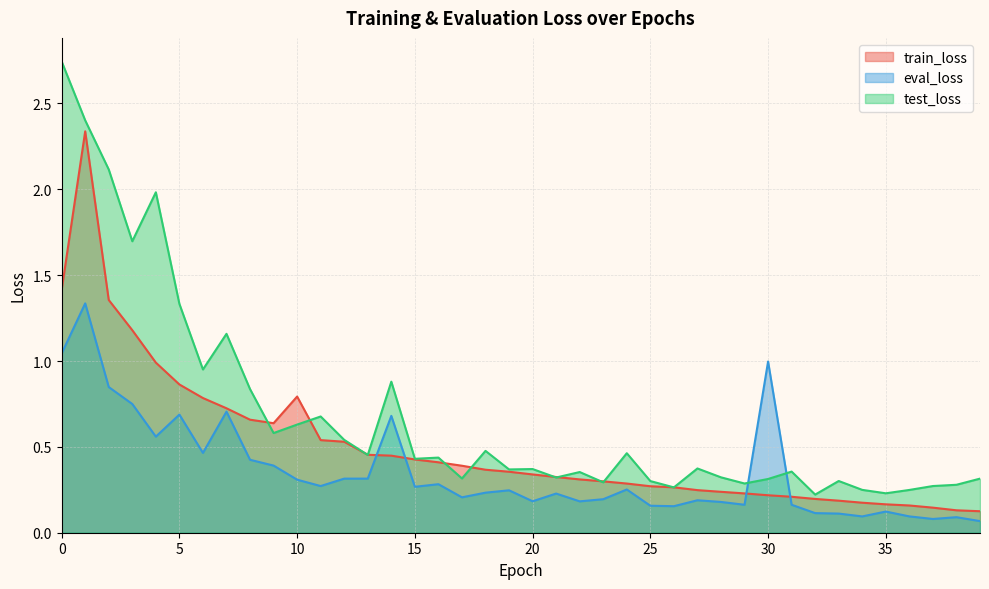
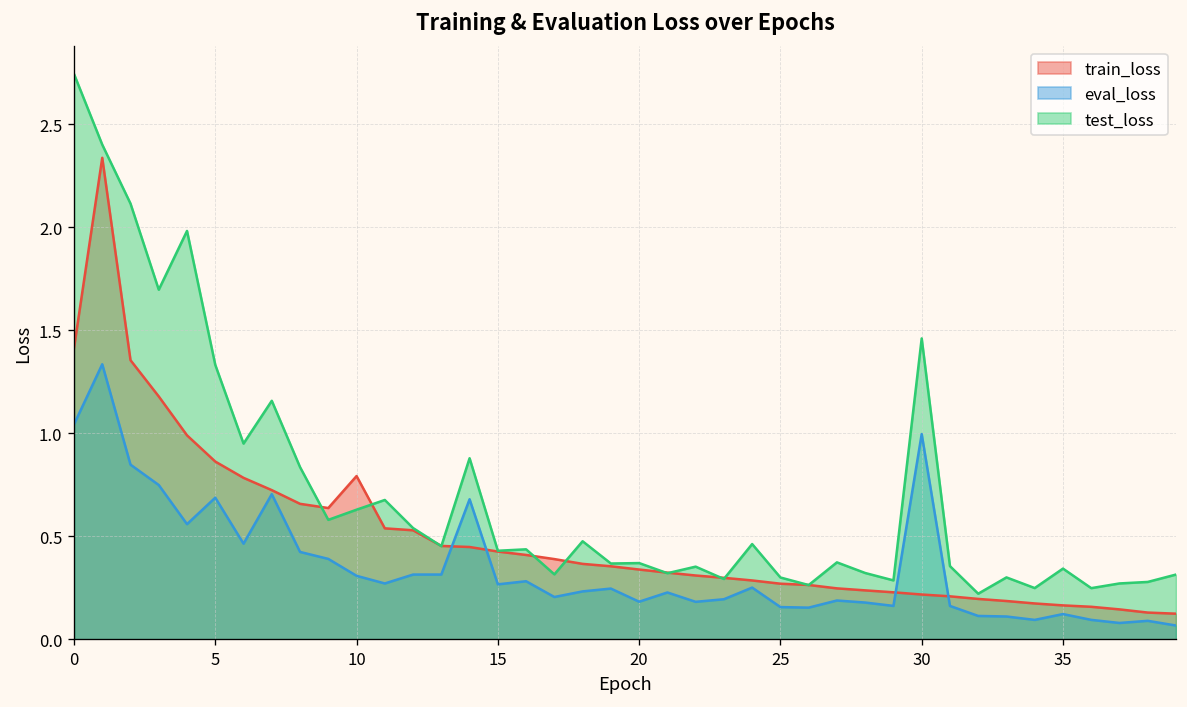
  {
    "train_loss": {
      "0": 1.41,
      "5": 0.86,
      "10": 0.79,
      "20": 0.34,
      "25": 0.27,
      "30": 0.22,
      "35": 0.17
    },
    "eval_loss": {
      "0": 1.04,
      "5": 0.69,
      "10": 0.31,
      "15": 0.27,
      "20": 0.18,
      "25": 0.16,
      "30": 1.00,
      "35": 0.12
    },
    "test_loss": {
      "0": 2.74,
      "5": 1.33,
      "10": 0.63,
      "20": 0.37,
      "25": 0.30,
-     "30": 0.31,
-     "35": 0.23
+     "30": 1.46,
+     "35": 0.34
    }
  }
